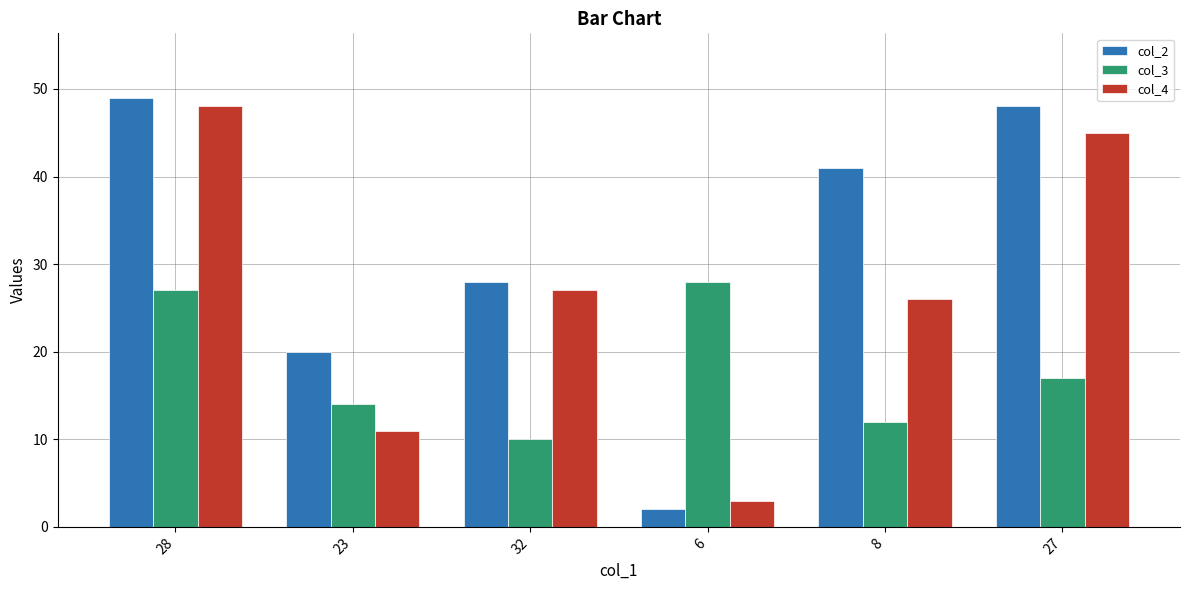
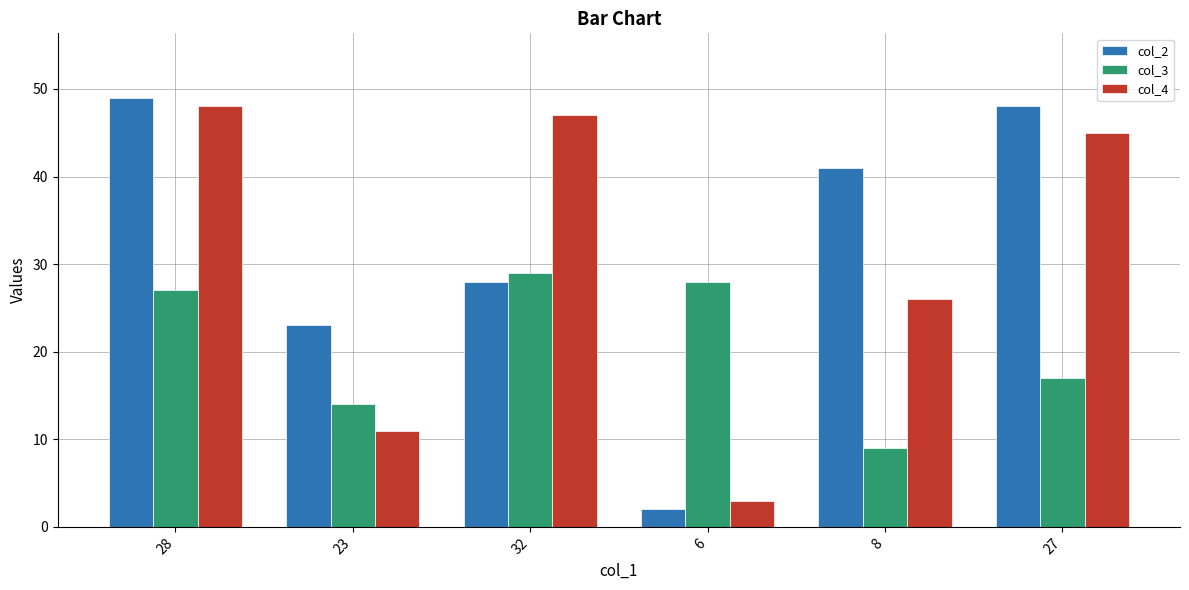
  {
    "col_2": {
      "28": 49,
-     "23": 20,
+     "23": 23,
      "32": 28,
      "6": 2,
      "8": 41,
      "27": 48
    },
    "col_3": {
      "28": 27,
      "23": 14,
-     "32": 10,
+     "32": 29,
      "6": 28,
-     "8": 12,
+     "8": 9,
      "27": 17
    },
    "col_4": {
      "28": 48,
      "23": 11,
-     "32": 27,
+     "32": 47,
      "6": 3,
      "8": 26,
      "27": 45
    }
  }
